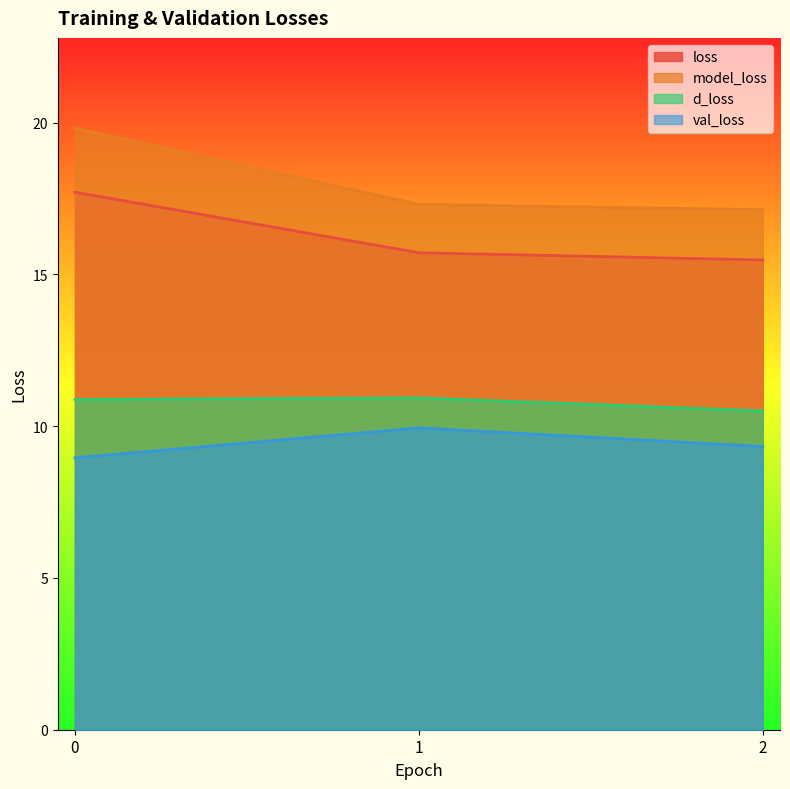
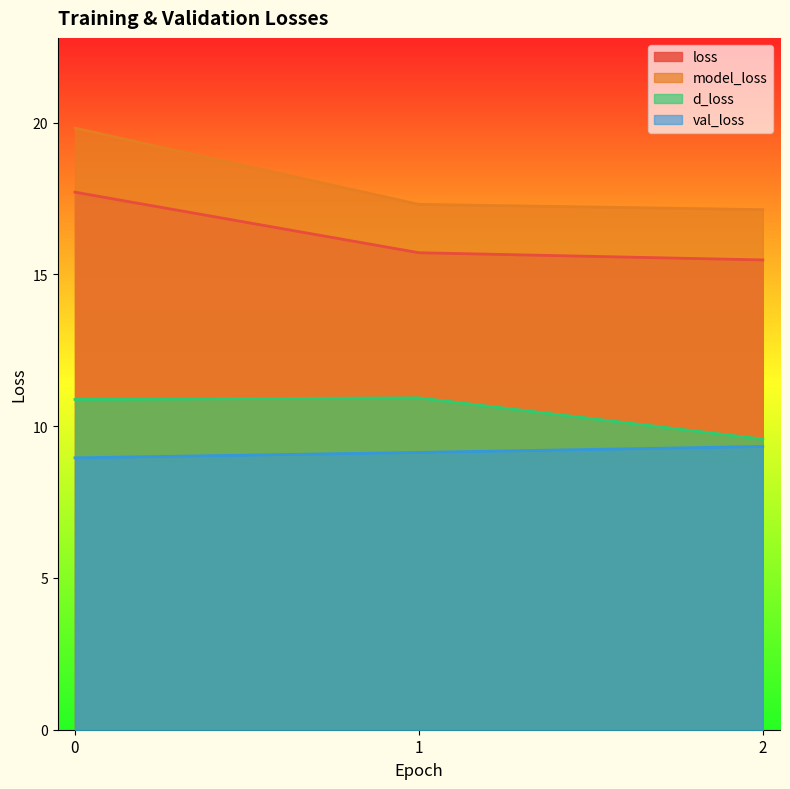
  {
    "d_loss": {
      "0": 10.9,
      "1": 10.9,
-     "2": 10.5
+     "2": 9.6
    },
    "val_loss": {
      "0": 9.0,
-     "1": 9.9,
+     "1": 9.1,
      "2": 9.3
    }
  }
